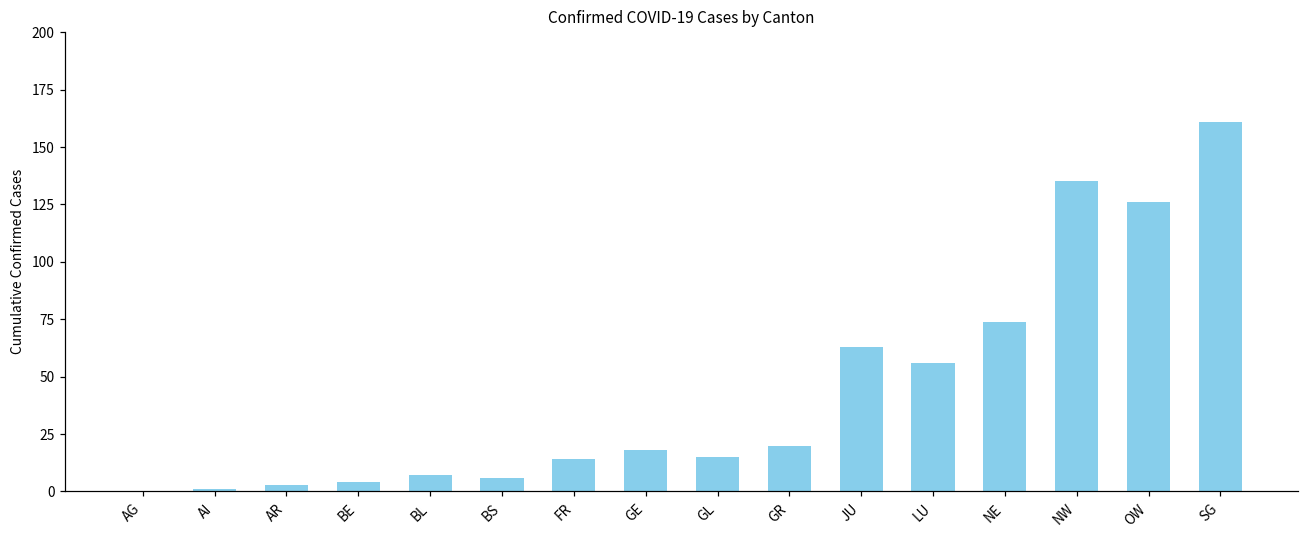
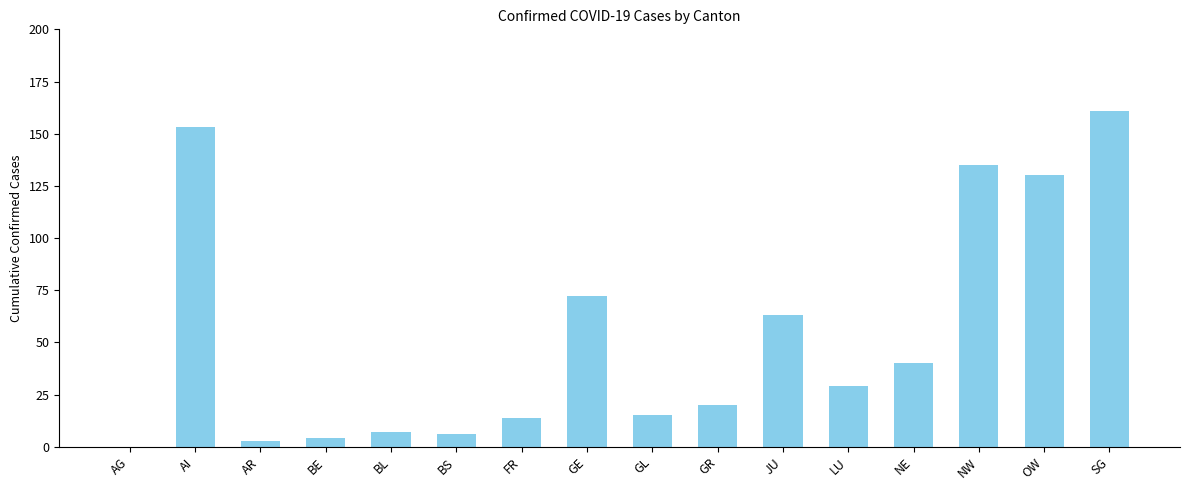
  {
    "AG": 0,
-   "AI": 1,
+   "AI": 153,
    "AR": 3,
    "BE": 4,
    "BL": 7,
    "BS": 6,
    "FR": 14,
-   "GE": 18,
+   "GE": 72,
    "GL": 15,
    "GR": 20,
    "JU": 63,
-   "LU": 56,
-   "NE": 74,
+   "LU": 29,
+   "NE": 40,
    "NW": 135,
-   "OW": 126,
+   "OW": 130,
    "SG": 161
  }
